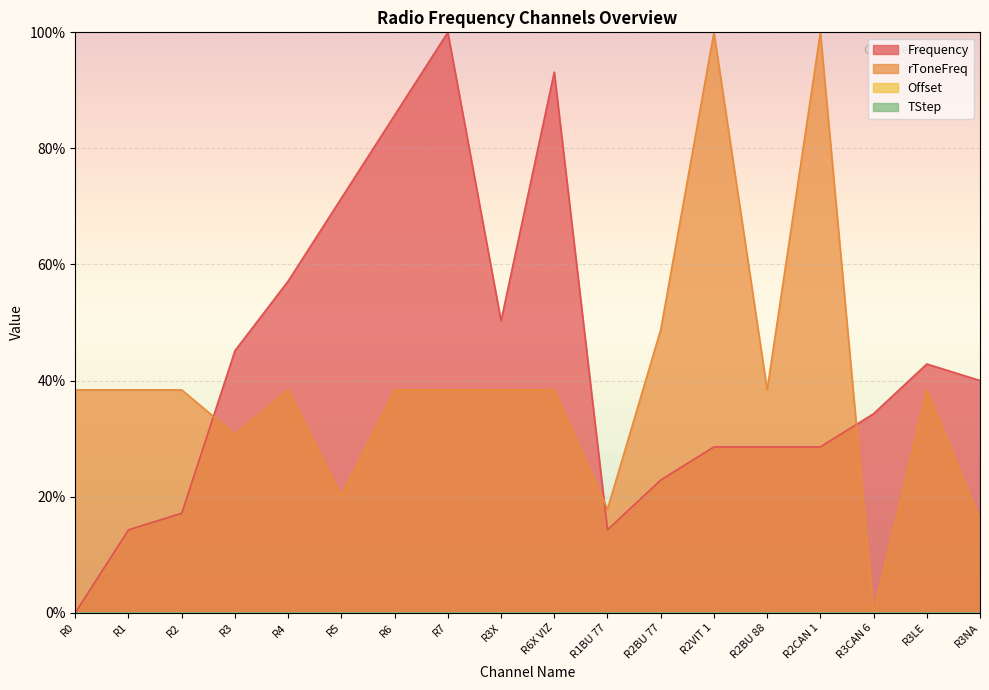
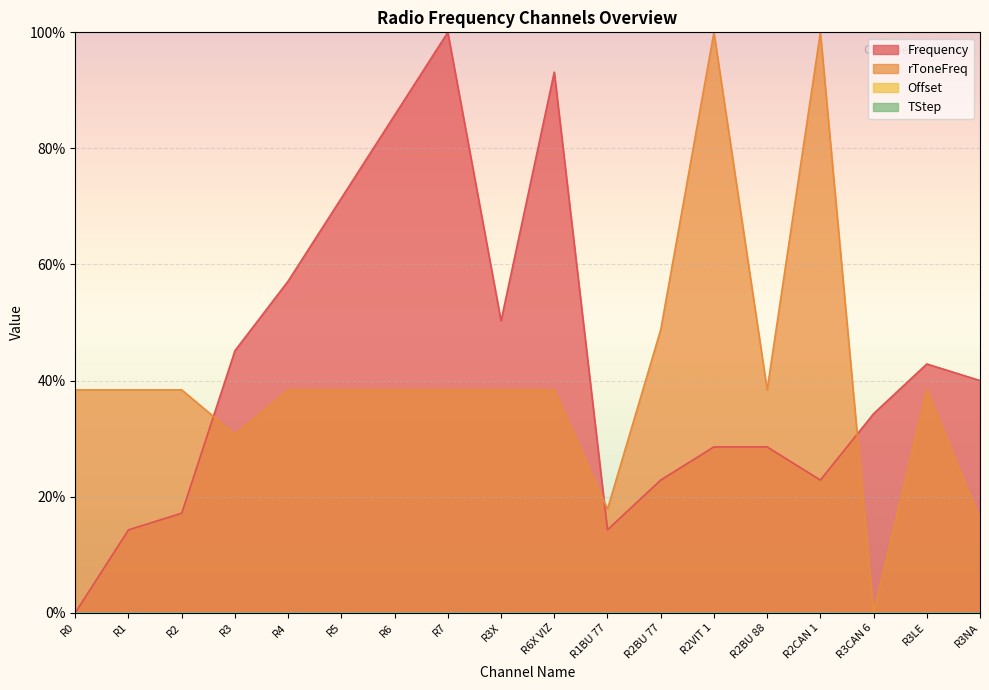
  {
    "Frequency": {
      "R1": "14%",
      "R2": "17%",
      "R3": "45%",
      "R4": "57%",
      "R5": "71%",
      "R6": "86%",
      "R7": "100%",
      "R3X": "50%",
      "R6X VIZ": "93%",
      "R1BU 77": "14%",
      "R2BU 77": "23%",
      "R2VIT 1": "29%",
      "R2BU 88": "29%",
-     "R2CAN 1": "29%",
+     "R2CAN 1": "23%",
      "R3CAN 6": "34%",
      "R3LE": "43%",
      "R3NA": "40%"
    },
    "rToneFreq": {
      "R0": "38%",
      "R1": "38%",
      "R2": "38%",
      "R3": "31%",
      "R4": "38%",
-     "R5": "20%",
+     "R5": "38%",
      "R6": "38%",
      "R7": "38%",
      "R3X": "38%",
      "R6X VIZ": "38%",
      "R1BU 77": "18%",
      "R2BU 77": "49%",
      "R2VIT 1": "100%",
      "R2BU 88": "38%",
      "R2CAN 1": "100%",
      "R3LE": "38%",
      "R3NA": "16%"
    },
    "TStep": {
      "R1": "0%",
      "R2": "0%",
      "R3": "0%",
      "R4": "0%",
      "R5": "0%",
      "R6": "0%",
      "R7": "0%",
      "R3X": "0%",
      "R6X VIZ": "0%",
      "R1BU 77": "0%",
      "R2BU 77": "0%",
      "R2VIT 1": "0%",
      "R2BU 88": "0%",
      "R2CAN 1": "0%",
      "R3LE": "0%",
      "R3NA": "0%"
    }
  }
